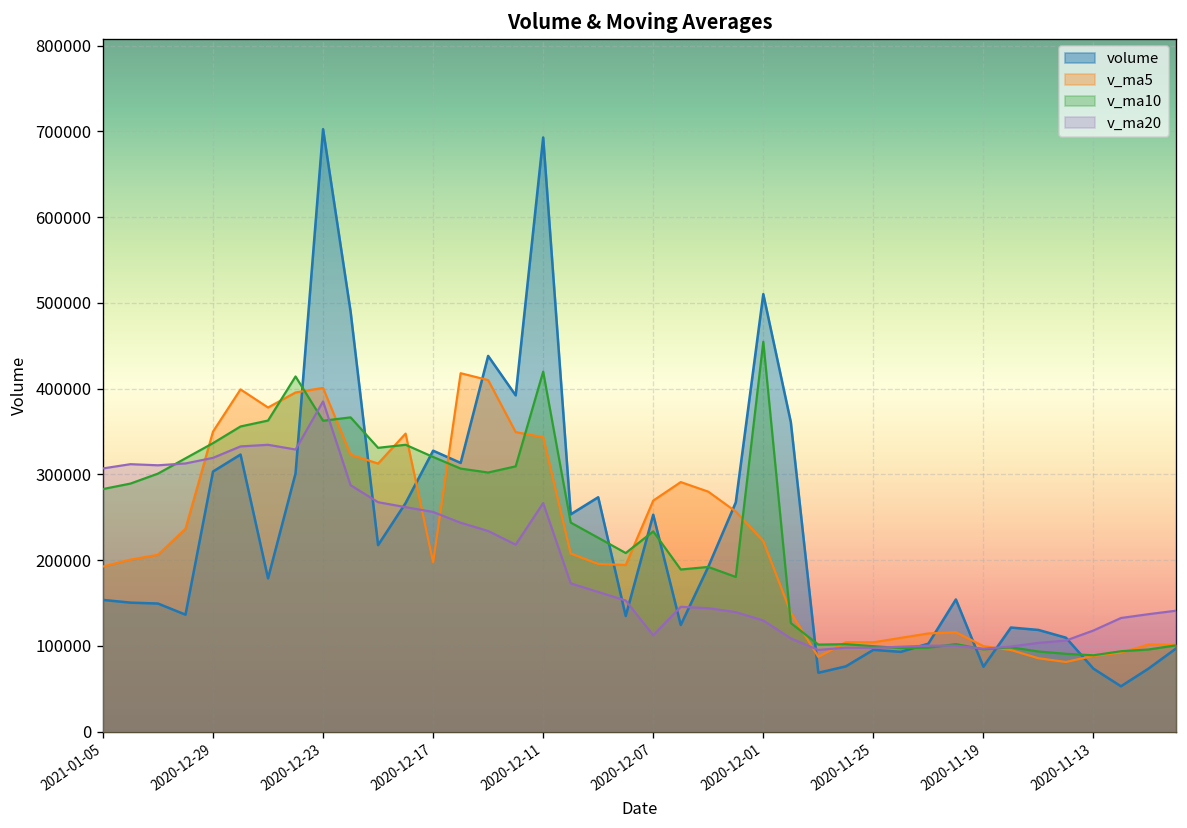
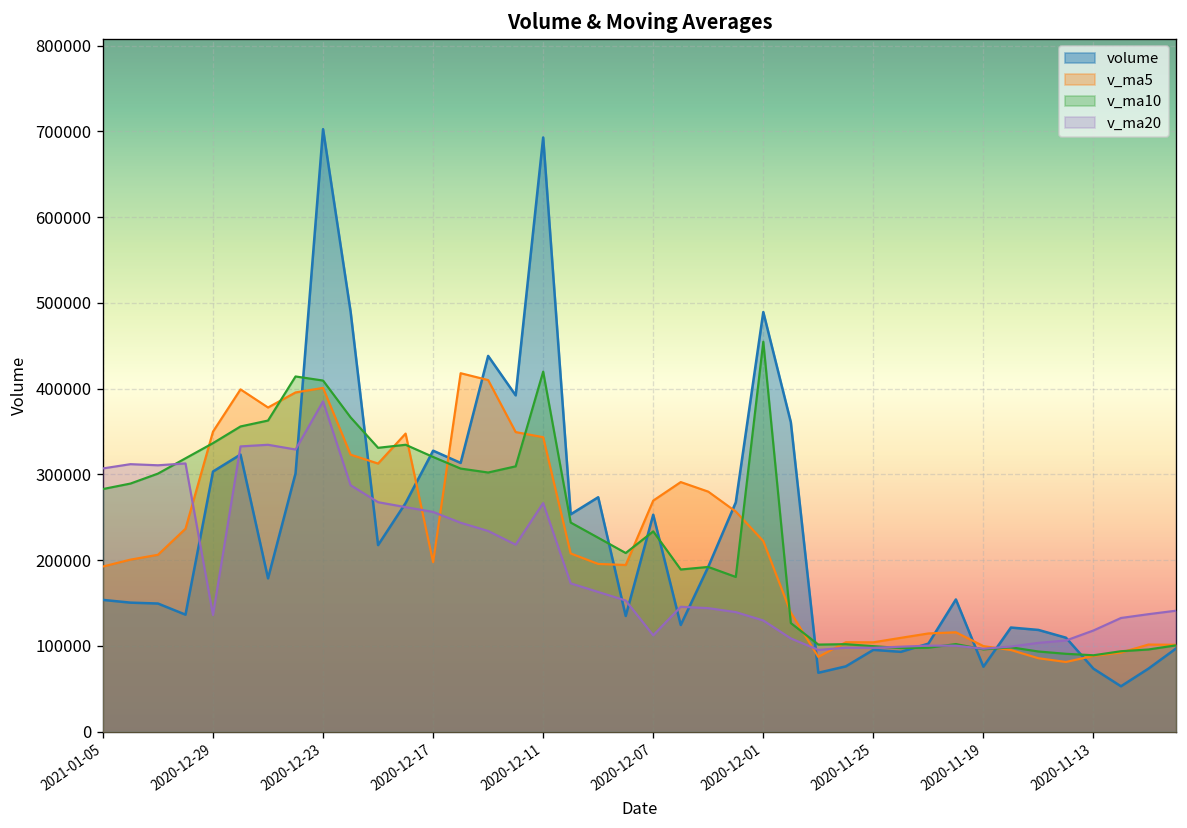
  {
    "volume": {
      "2021-01-05": 150000,
      "2020-12-29": 300000,
      "2020-12-23": 700000,
      "2020-12-17": 330000,
      "2020-12-11": 690000,
      "2020-12-07": 250000,
-     "2020-12-01": 510000,
+     "2020-12-01": 490000,
      "2020-11-19": 80000,
      "2020-11-13": 70000
    },
    "v_ma5": {
      "2021-01-05": 190000,
      "2020-12-29": 350000,
      "2020-12-23": 400000,
      "2020-12-17": 200000,
      "2020-12-11": 340000,
      "2020-12-07": 270000,
      "2020-12-01": 220000,
      "2020-11-25": 100000
    },
    "v_ma10": {
      "2021-01-05": 280000,
      "2020-12-29": 340000,
-     "2020-12-23": 360000,
+     "2020-12-23": 410000,
      "2020-12-17": 320000,
      "2020-12-11": 420000,
      "2020-12-07": 230000,
      "2020-12-01": 450000
    },
    "v_ma20": {
      "2021-01-05": 310000,
-     "2020-12-29": 320000,
+     "2020-12-29": 140000,
      "2020-12-23": 390000,
      "2020-12-17": 260000,
      "2020-12-11": 270000,
      "2020-12-07": 110000,
      "2020-12-01": 130000,
      "2020-11-13": 120000
    }
  }
